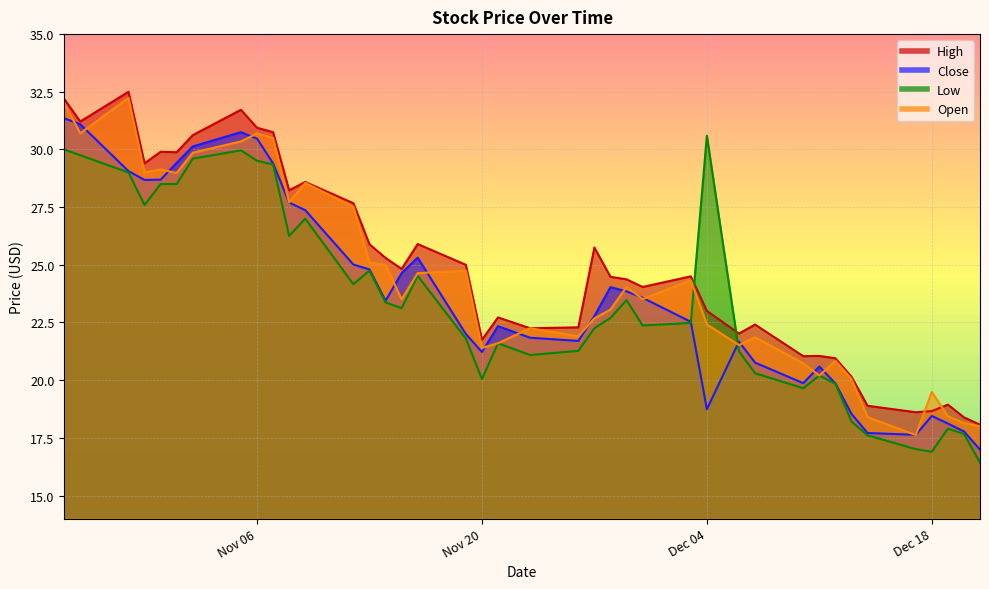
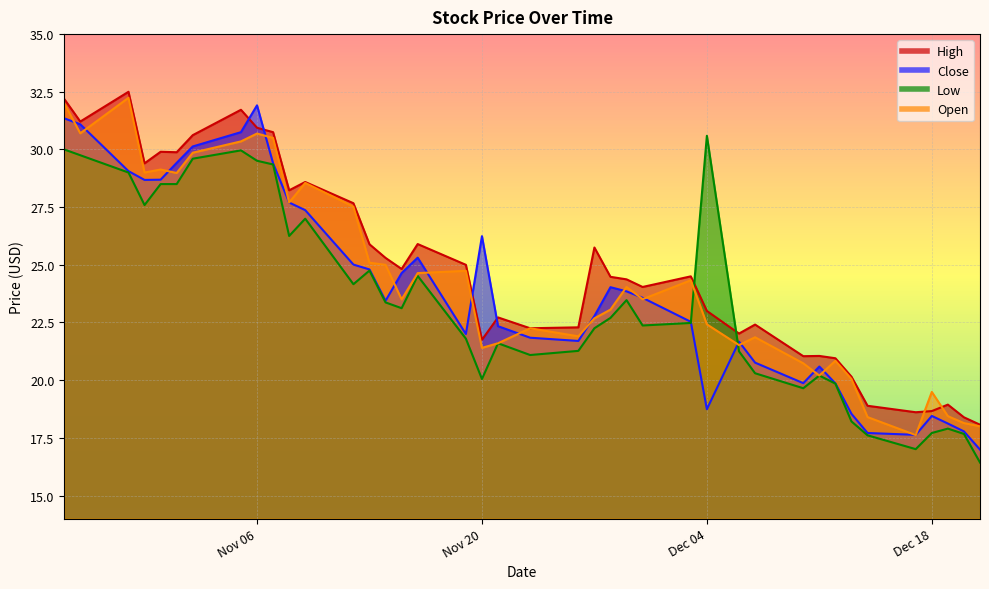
  {
    "High": {
      "Nov 06": 30.9,
      "Nov 20": 21.8,
      "Dec 04": 23.0,
      "Dec 18": 18.7
    },
    "Close": {
-     "Nov 06": 30.5,
-     "Nov 20": 21.2,
+     "Nov 06": 31.9,
+     "Nov 20": 26.2,
      "Dec 04": 18.7,
      "Dec 18": 18.5
    },
    "Low": {
      "Nov 06": 29.5,
      "Nov 20": 20.0,
      "Dec 04": 30.6,
-     "Dec 18": 16.9
+     "Dec 18": 17.7
    },
    "Open": {
      "Nov 06": 30.7,
      "Nov 20": 21.4,
      "Dec 04": 22.4,
      "Dec 18": 19.5
    }
  }
